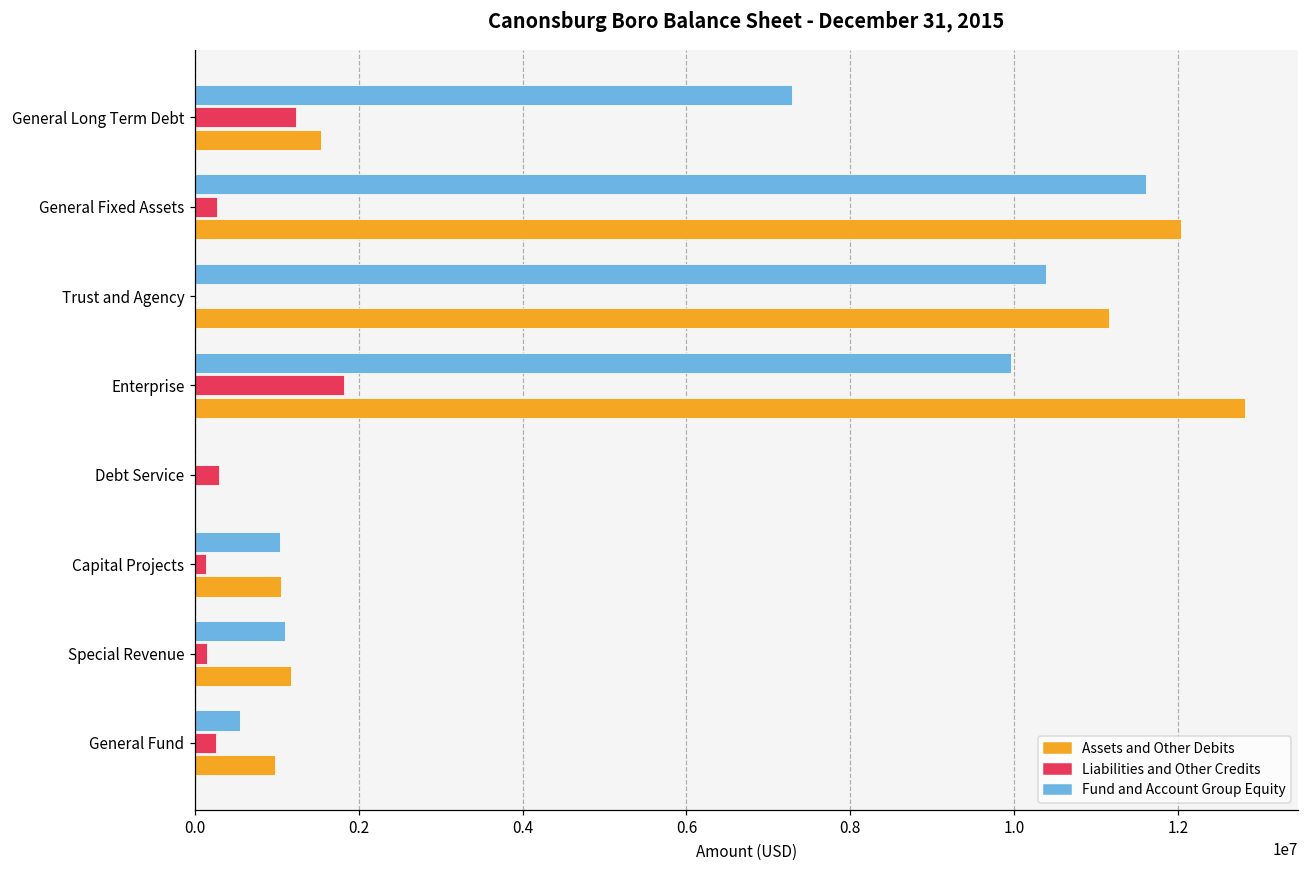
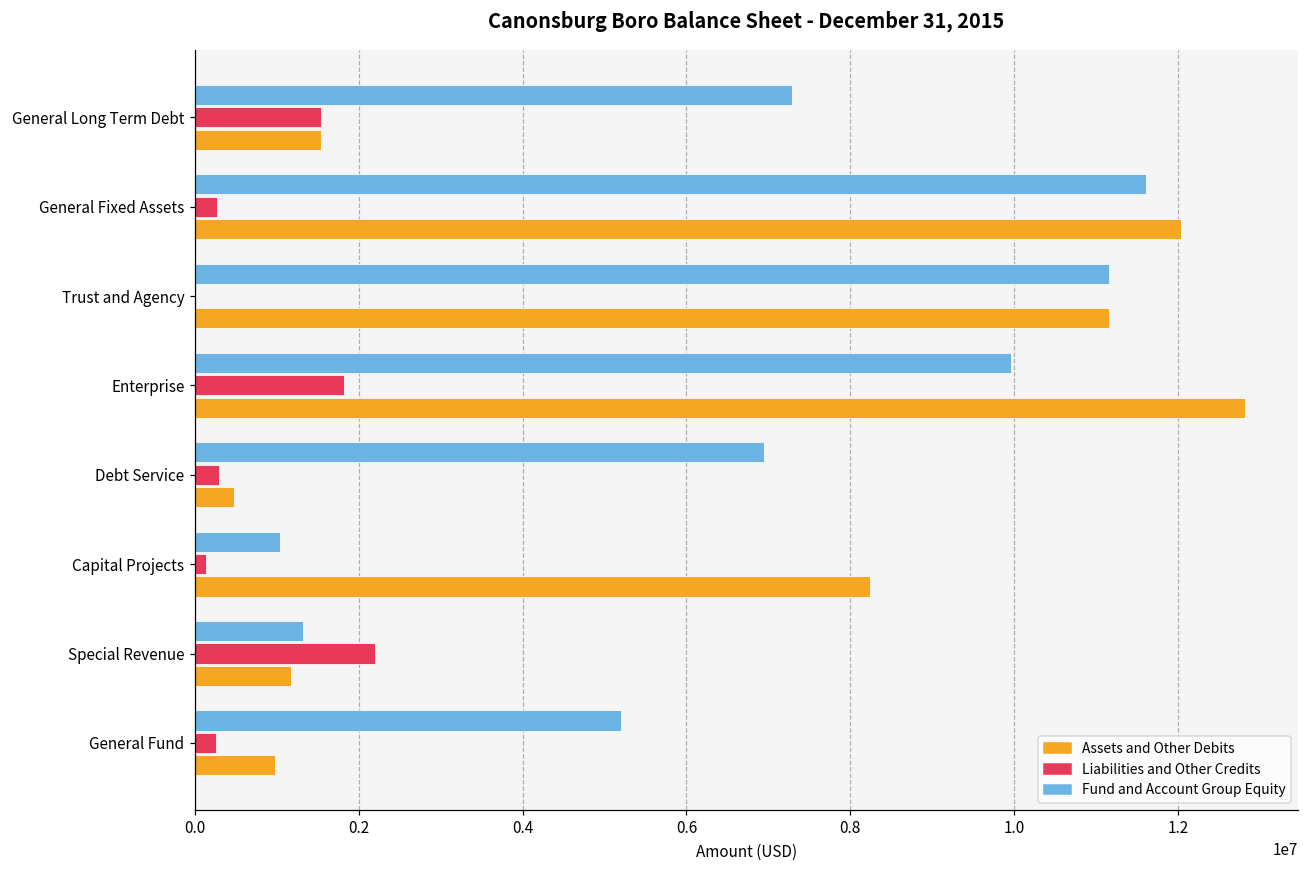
  {
    "Assets and Other Debits": {
      "General Long Term Debt": 1500000,
      "General Fixed Assets": 12000000,
      "Trust and Agency": 11200000,
      "Enterprise": 12800000,
-     "Debt Service": 0,
-     "Capital Projects": 1000000,
+     "Debt Service": 500000,
+     "Capital Projects": 8200000,
      "Special Revenue": 1200000,
      "General Fund": 1000000
    },
    "Liabilities and Other Credits": {
-     "General Long Term Debt": 1200000,
+     "General Long Term Debt": 1500000,
      "General Fixed Assets": 300000,
      "Trust and Agency": 0,
      "Enterprise": 1800000,
      "Debt Service": 300000,
      "Capital Projects": 100000,
-     "Special Revenue": 100000,
+     "Special Revenue": 2200000,
      "General Fund": 300000
    },
    "Fund and Account Group Equity": {
      "General Long Term Debt": 7300000,
      "General Fixed Assets": 11600000,
-     "Trust and Agency": 10400000,
+     "Trust and Agency": 11200000,
      "Enterprise": 10000000,
-     "Debt Service": 0,
+     "Debt Service": 7000000,
      "Capital Projects": 1000000,
-     "Special Revenue": 1100000,
-     "General Fund": 600000
+     "Special Revenue": 1300000,
+     "General Fund": 5200000
    }
  }
